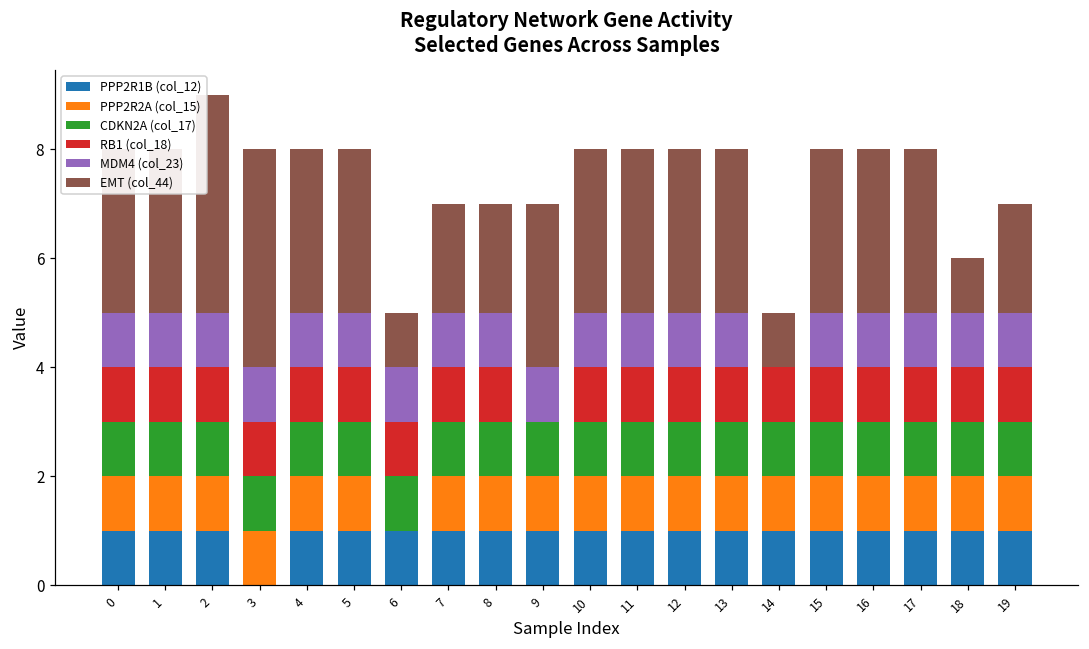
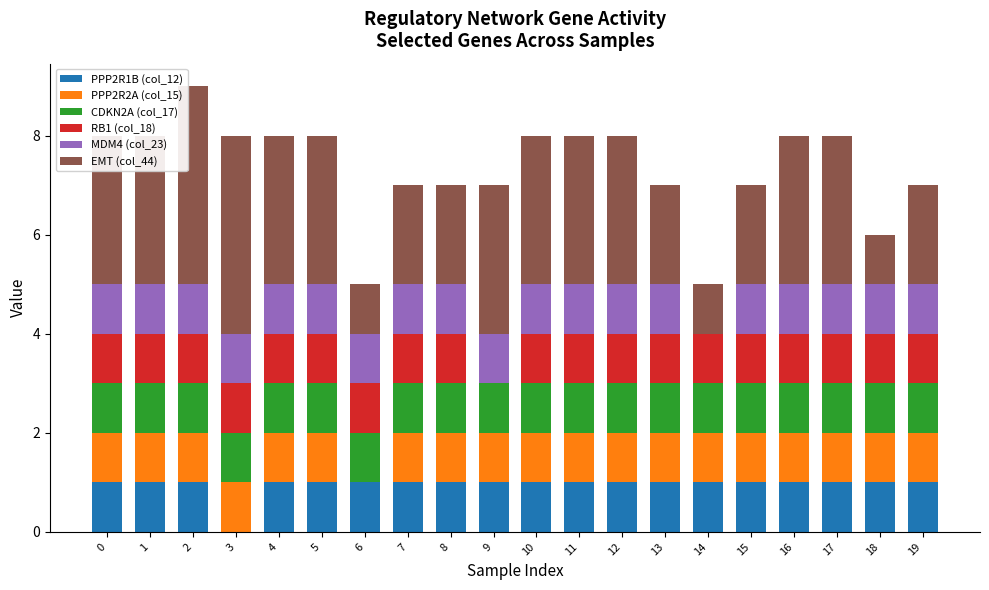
  {
    "PPP2R1B (col_12)": {
      "0": 1,
      "1": 1,
      "2": 1,
      "3": 0,
      "4": 1,
      "5": 1,
      "6": 1,
      "7": 1,
      "8": 1,
      "9": 1,
      "10": 1,
      "11": 1,
      "12": 1,
      "13": 1,
      "14": 1,
      "15": 1,
      "16": 1,
      "17": 1,
      "18": 1,
      "19": 1
    },
    "MDM4 (col_23)": {
      "0": 1,
      "1": 1,
      "2": 1,
      "3": 1,
      "4": 1,
      "5": 1,
      "6": 1,
      "7": 1,
      "8": 1,
      "9": 1,
      "10": 1,
      "11": 1,
      "12": 1,
      "13": 1,
      "14": 0,
      "15": 1,
      "16": 1,
      "17": 1,
      "18": 1,
      "19": 1
    },
    "EMT (col_44)": {
      "2": 4,
      "3": 4,
      "4": 3,
      "5": 3,
      "6": 1,
      "7": 2,
      "8": 2,
      "9": 3,
      "10": 3,
      "11": 3,
      "12": 3,
-     "13": 3,
+     "13": 2,
      "14": 1,
-     "15": 3,
+     "15": 2,
      "16": 3,
      "17": 3,
      "18": 1,
      "19": 2
    }
  }
